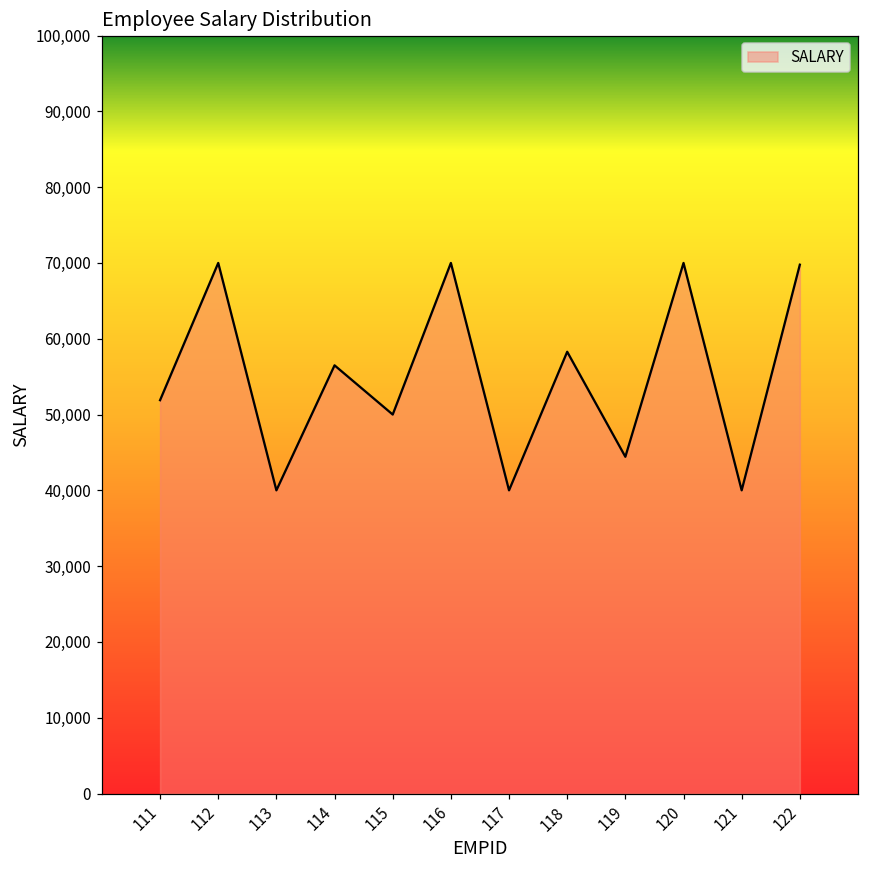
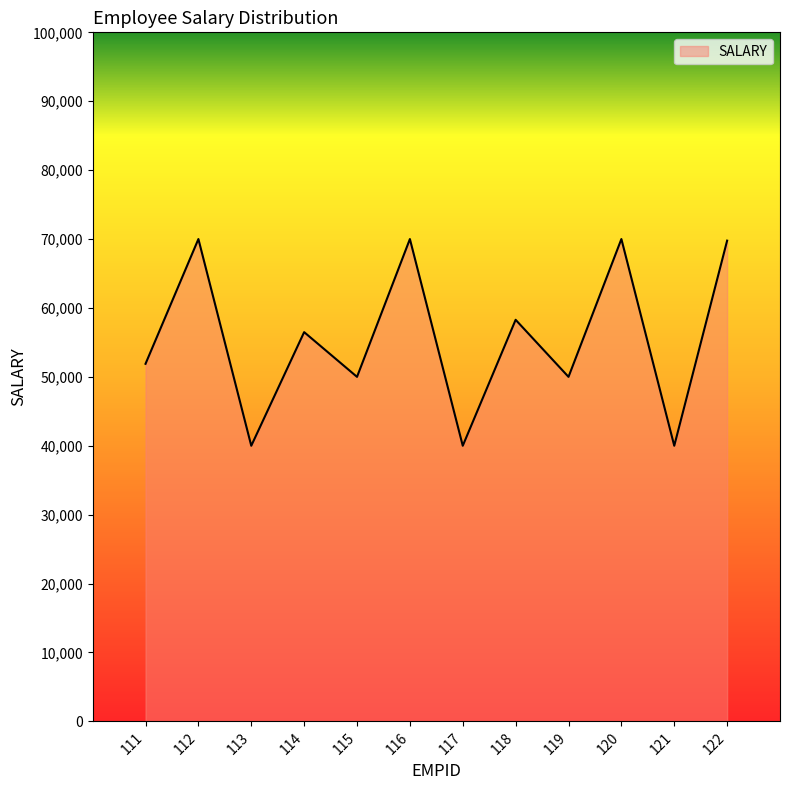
  {
    "111": "52,000",
    "112": "70,000",
    "113": "40,000",
    "114": "56,000",
    "115": "50,000",
    "116": "70,000",
    "117": "40,000",
    "118": "58,000",
-   "119": "44,000",
+   "119": "50,000",
    "120": "70,000",
    "121": "40,000",
    "122": "70,000"
  }
